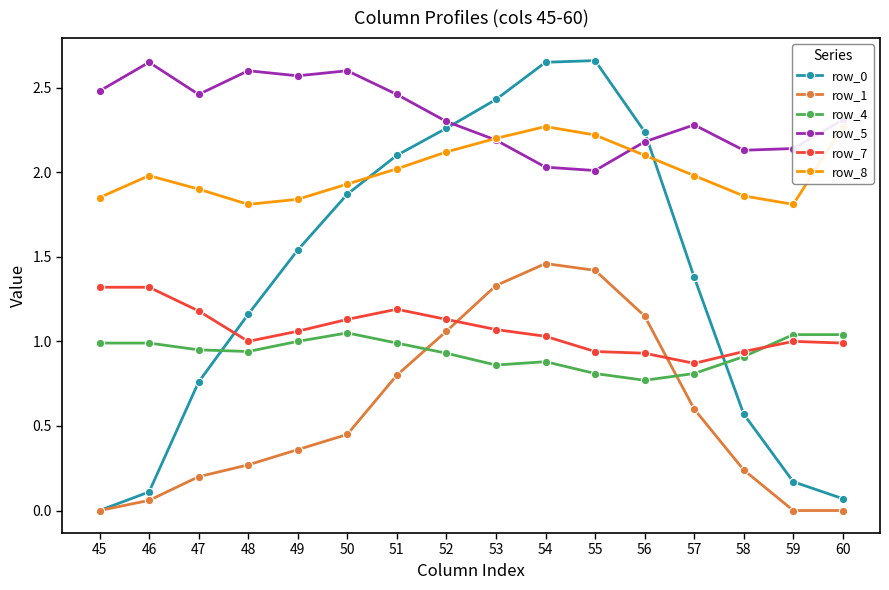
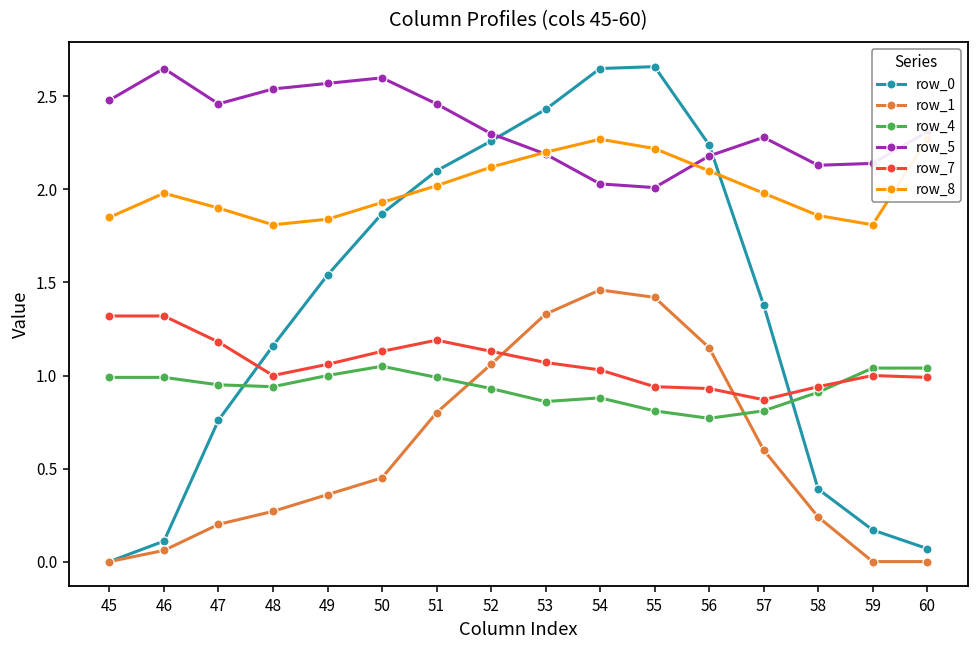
  {
    "row_0": {
      "46": 0.11,
      "47": 0.76,
      "48": 1.16,
      "49": 1.54,
      "50": 1.87,
      "51": 2.10,
      "52": 2.26,
      "53": 2.43,
      "54": 2.65,
      "55": 2.66,
      "56": 2.24,
      "57": 1.38,
-     "58": 0.57,
+     "58": 0.39,
      "59": 0.17,
      "60": 0.07
    },
    "row_4": {
      "45": 0.99,
      "46": 0.99,
      "47": 0.95,
      "48": 0.94,
      "49": 1.00,
      "50": 1.05,
      "51": 0.99,
      "52": 0.93,
      "53": 0.86,
      "54": 0.88,
      "55": 0.81,
      "56": 0.77,
      "57": 0.81,
      "58": 0.91,
      "59": 1.04,
      "60": 1.04
    },
    "row_5": {
      "45": 2.48,
      "46": 2.65,
      "47": 2.46,
-     "48": 2.60,
+     "48": 2.54,
      "49": 2.57,
      "50": 2.60,
      "51": 2.46,
      "52": 2.30,
      "54": 2.03,
      "55": 2.01,
      "56": 2.18,
      "57": 2.28,
      "58": 2.13
    },
    "row_8": {
      "45": 1.85,
      "46": 1.98,
      "47": 1.90,
      "48": 1.81,
      "49": 1.84,
      "50": 1.93,
      "51": 2.02,
      "52": 2.12,
      "54": 2.27,
      "55": 2.22,
      "56": 2.10,
      "57": 1.98,
      "58": 1.86,
      "59": 1.81
    }
  }
